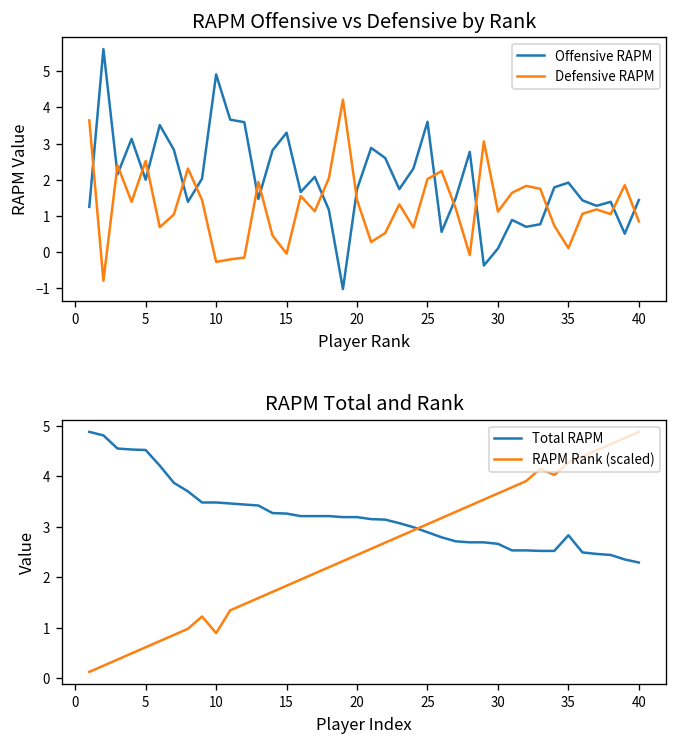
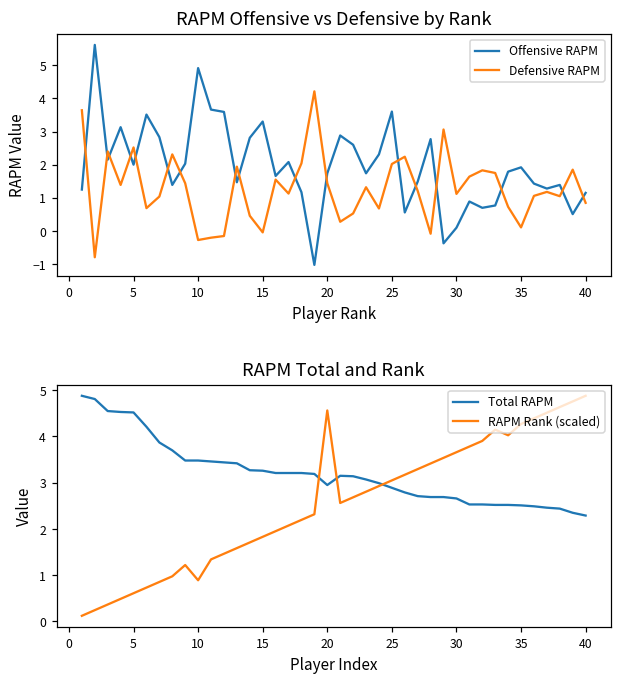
  {
    "RAPM Offensive vs Defensive by Rank": {
      "Offensive RAPM": {
        "5": 2.0,
        "10": 4.9,
        "15": 3.3,
        "20": 1.7,
        "25": 3.6,
        "30": 0.1,
        "35": 1.9,
-       "40": 1.4
+       "40": 1.2
      },
      "Defensive RAPM": {
        "5": 2.5,
        "10": -0.3,
        "15": 0.0,
        "20": 1.4,
        "25": 2.0,
        "30": 1.1,
        "35": 0.1,
        "40": 0.9
      }
    },
    "RAPM Total and Rank": {
      "Total RAPM": {
        "5": 4.5,
        "10": 3.5,
        "15": 3.3,
-       "20": 3.2,
+       "20": 3.0,
        "25": 2.9,
        "30": 2.7,
-       "35": 2.8,
+       "35": 2.5,
        "40": 2.3
      },
      "RAPM Rank (scaled)": {
        "5": 0.6,
        "10": 0.9,
        "15": 1.8,
-       "20": 2.4,
+       "20": 4.6,
        "25": 3.1,
        "30": 3.7
      }
    }
  }
